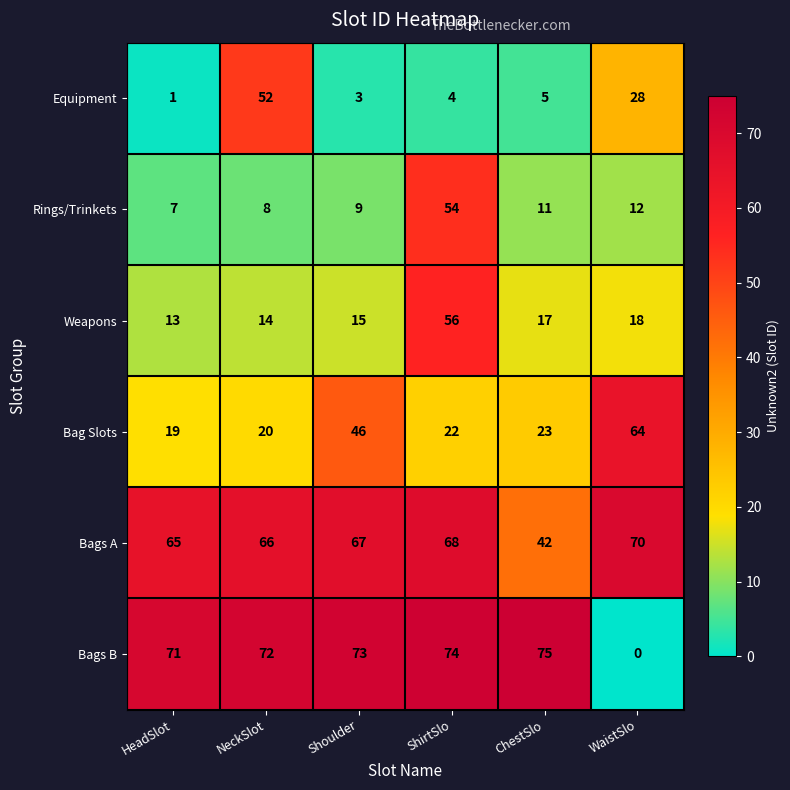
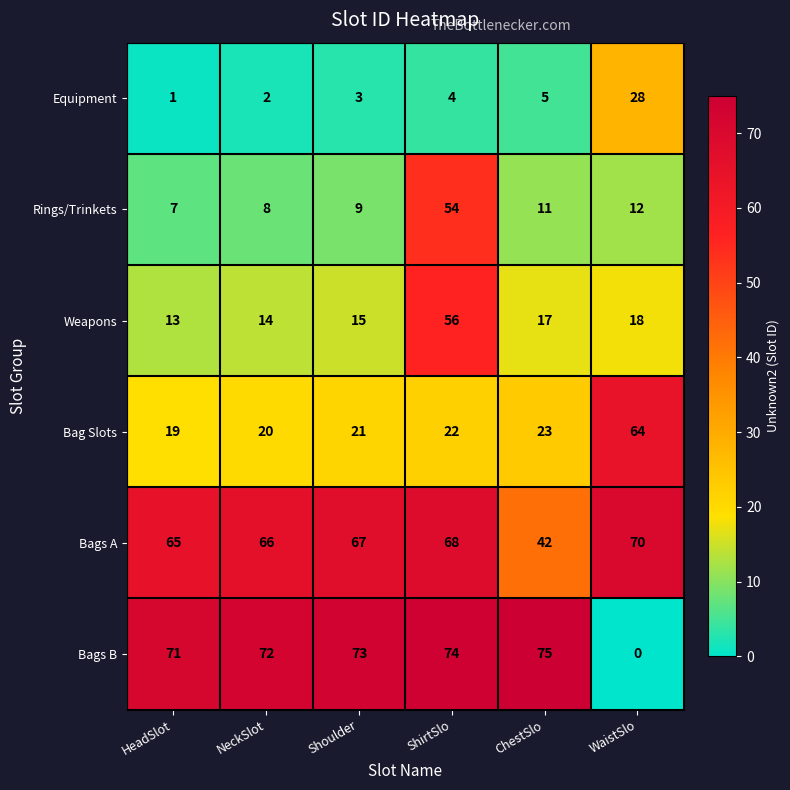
  {
    "Equipment": {
      "HeadSlot": 1,
-     "NeckSlot": 52,
+     "NeckSlot": 2,
      "Shoulder": 3,
      "ShirtSlo": 4,
      "ChestSlo": 5,
      "WaistSlo": 28
    },
    "Rings/Trinkets": {
      "HeadSlot": 7,
      "NeckSlot": 8,
      "Shoulder": 9,
      "ShirtSlo": 54,
      "ChestSlo": 11,
      "WaistSlo": 12
    },
    "Weapons": {
      "HeadSlot": 13,
      "NeckSlot": 14,
      "Shoulder": 15,
      "ShirtSlo": 56,
      "ChestSlo": 17,
      "WaistSlo": 18
    },
    "Bag Slots": {
      "HeadSlot": 19,
      "NeckSlot": 20,
-     "Shoulder": 46,
+     "Shoulder": 21,
      "ShirtSlo": 22,
      "ChestSlo": 23,
      "WaistSlo": 64
    },
    "Bags A": {
      "HeadSlot": 65,
      "NeckSlot": 66,
      "Shoulder": 67,
      "ShirtSlo": 68,
      "ChestSlo": 42,
      "WaistSlo": 70
    },
    "Bags B": {
      "HeadSlot": 71,
      "NeckSlot": 72,
      "Shoulder": 73,
      "ShirtSlo": 74,
      "ChestSlo": 75,
      "WaistSlo": 0
    }
  }
